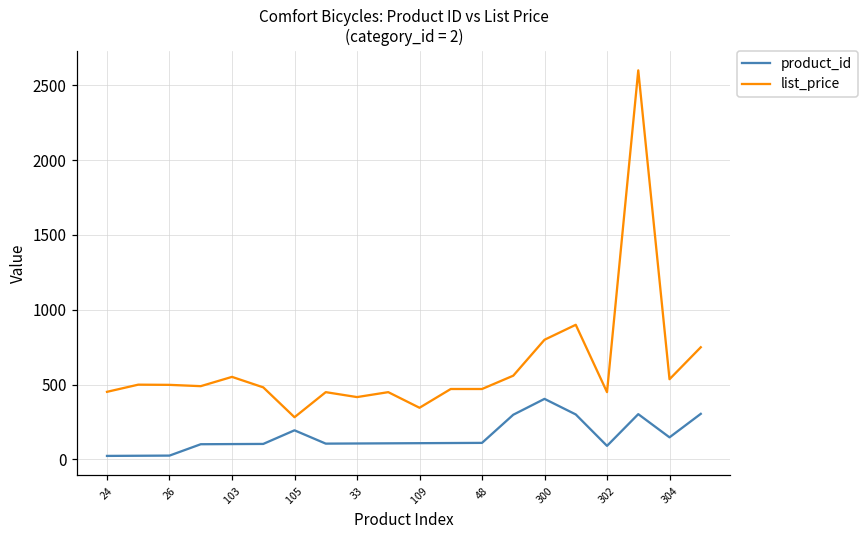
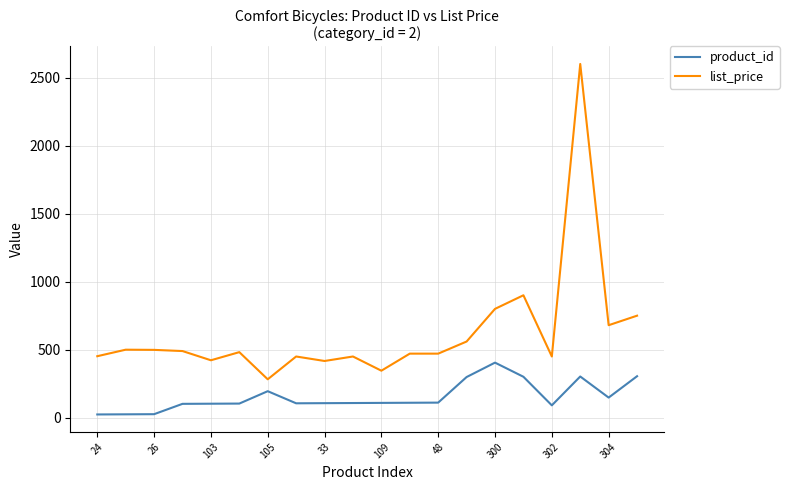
  {
    "product_id": {
      "24": 20,
      "26": 30,
      "103": 100,
      "105": 200,
      "33": 110,
      "109": 110,
      "48": 110,
      "300": 410,
      "302": 90,
      "304": 150
    },
    "list_price": {
      "24": 450,
      "26": 500,
-     "103": 550,
+     "103": 420,
      "105": 280,
      "33": 420,
      "109": 350,
      "48": 470,
      "300": 800,
      "302": 450,
-     "304": 540
+     "304": 680
    }
  }
